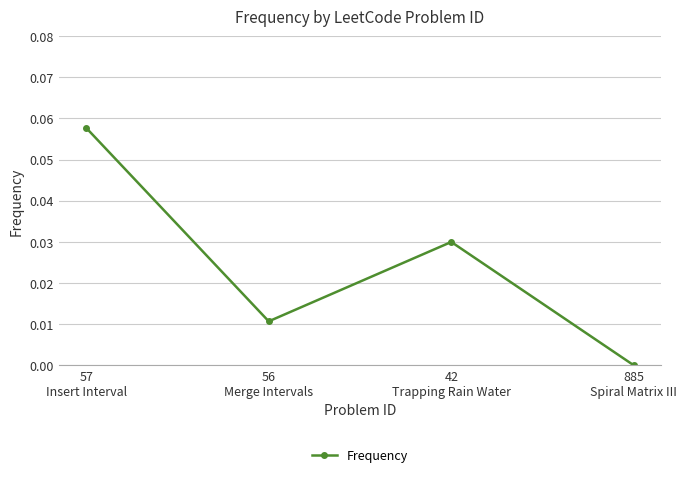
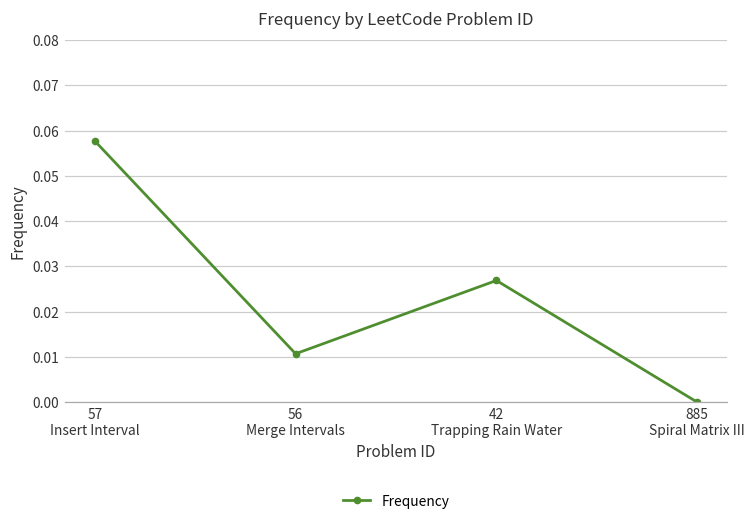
  {
    "57 Insert Interval": 0.058,
    "56 Merge Intervals": 0.011,
-   "42 Trapping Rain Water": 0.030,
+   "42 Trapping Rain Water": 0.027,
    "885 Spiral Matrix III": 0.000
  }
